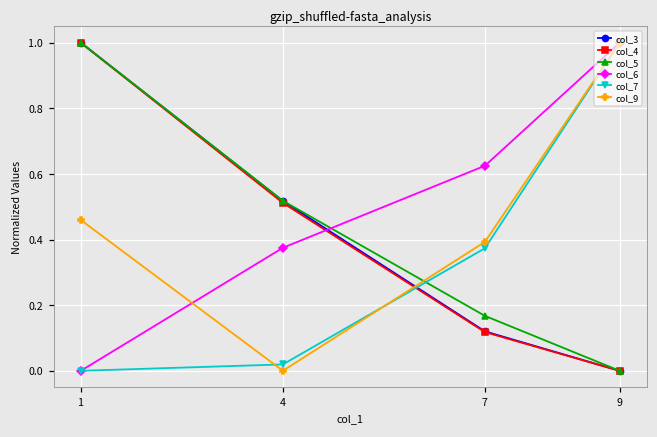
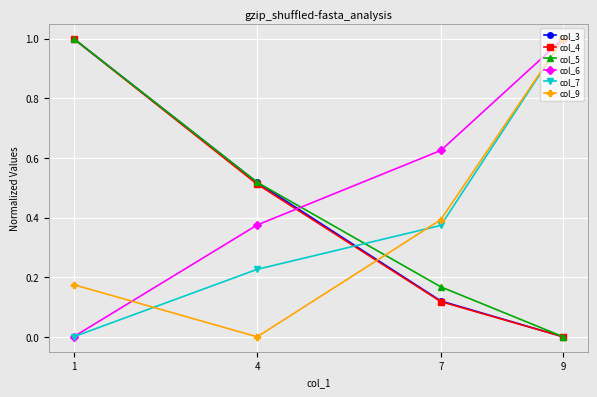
  {
    "col_5": {
      "7": 0.17
    },
    "col_6": {
      "4": 0.38,
      "7": 0.63
    },
    "col_7": {
-     "4": 0.02,
+     "4": 0.23,
      "7": 0.37
    },
    "col_9": {
-     "1": 0.46,
+     "1": 0.18,
      "4": 0.00,
      "7": 0.39
    }
  }
